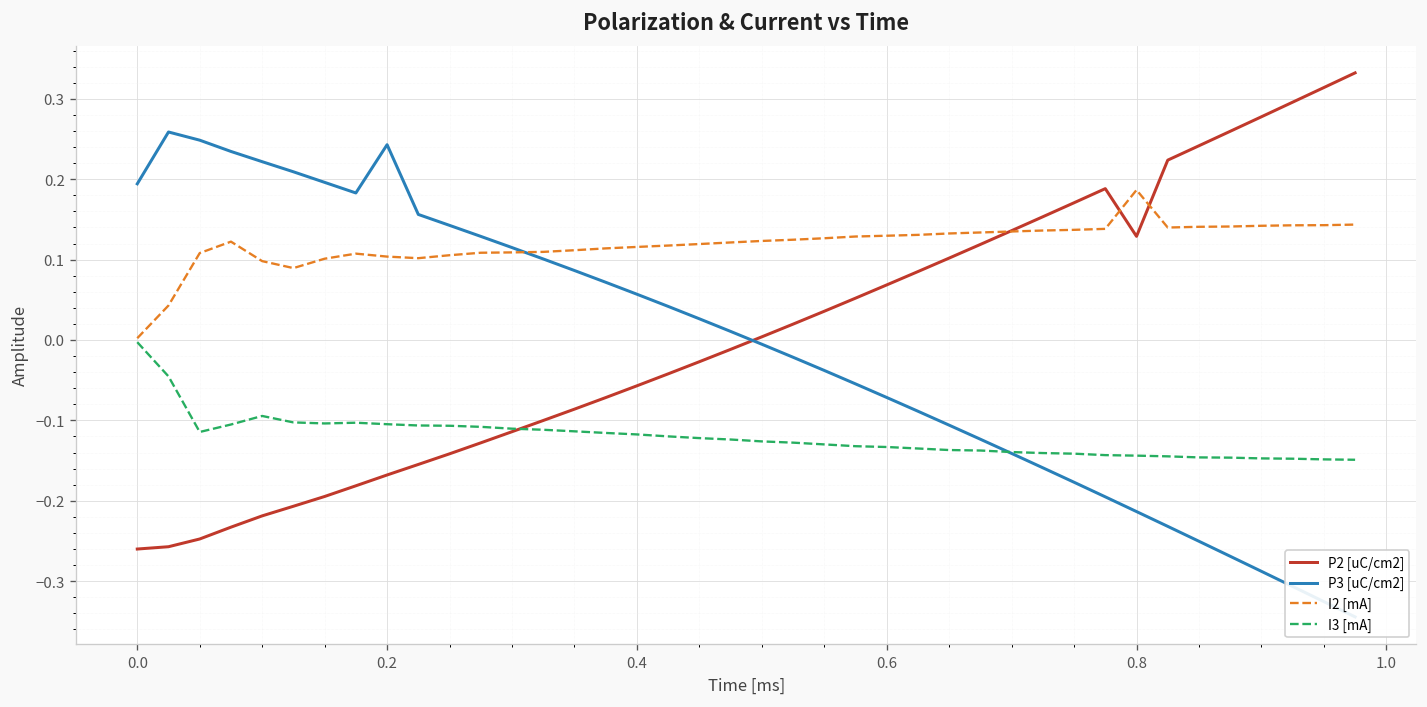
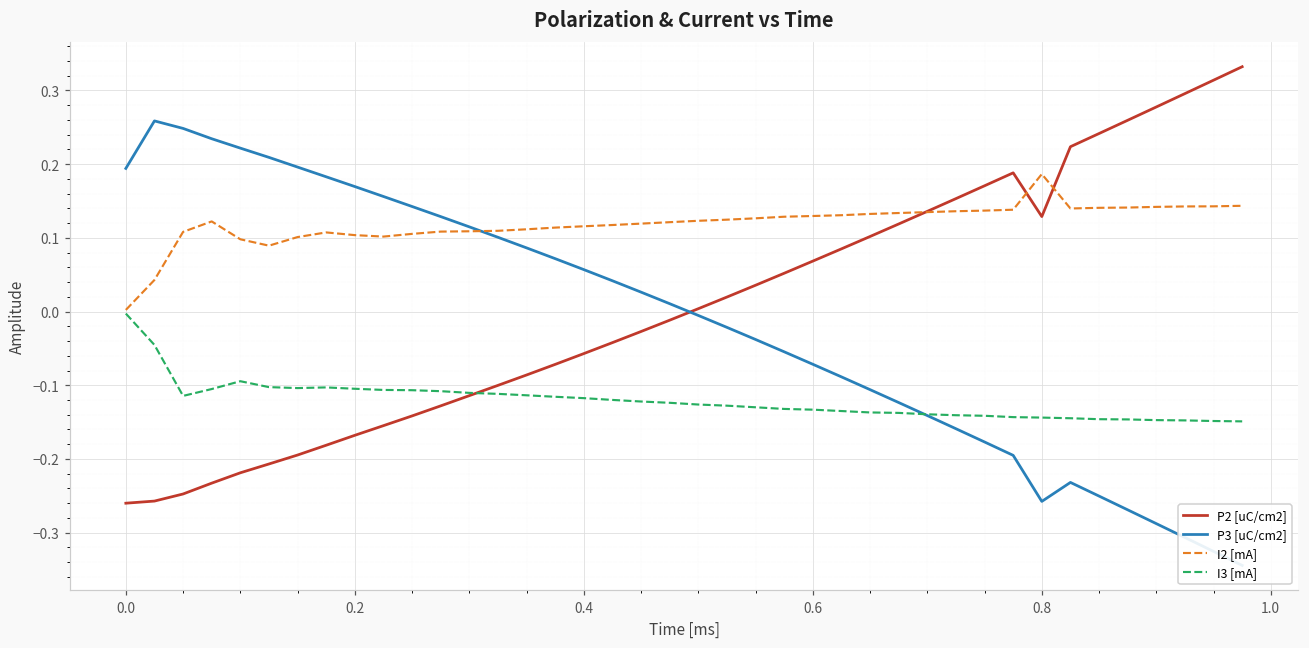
  {
    "P2 [uC/cm2]": {
      "0.0": -0.26,
      "0.2": -0.17,
      "0.4": -0.06,
      "0.6": 0.07,
      "0.8": 0.13
    },
    "P3 [uC/cm2]": {
      "0.0": 0.19,
-     "0.2": 0.24,
+     "0.2": 0.17,
      "0.4": 0.06,
      "0.6": -0.07,
-     "0.8": -0.21
+     "0.8": -0.26
    },
    "I2 [mA]": {
      "0.0": 0.00,
      "0.2": 0.10,
      "0.4": 0.12,
      "0.6": 0.13,
      "0.8": 0.19
    },
    "I3 [mA]": {
      "0.0": 0.00,
      "0.2": -0.10,
      "0.4": -0.12,
      "0.6": -0.13,
      "0.8": -0.14
    }
  }
